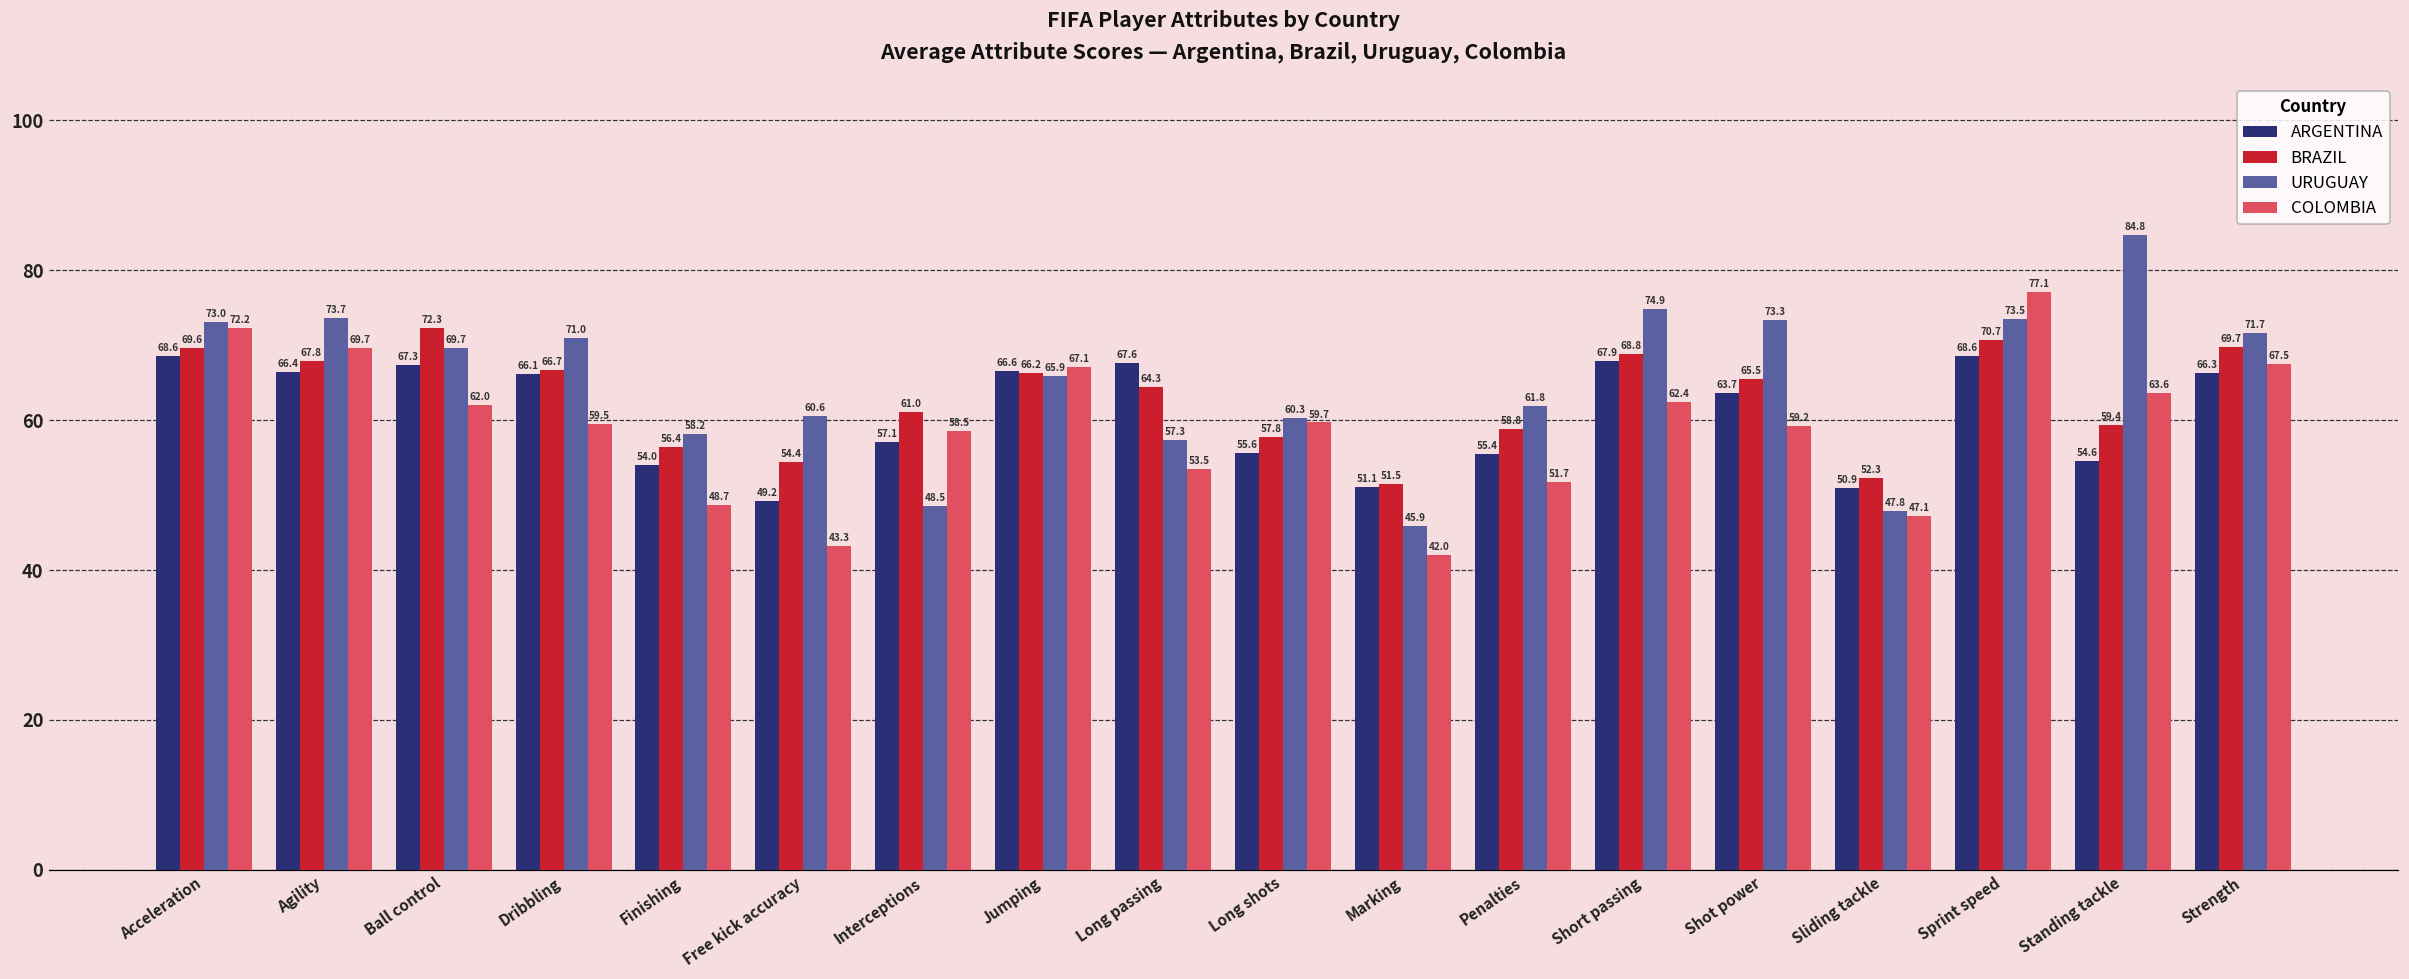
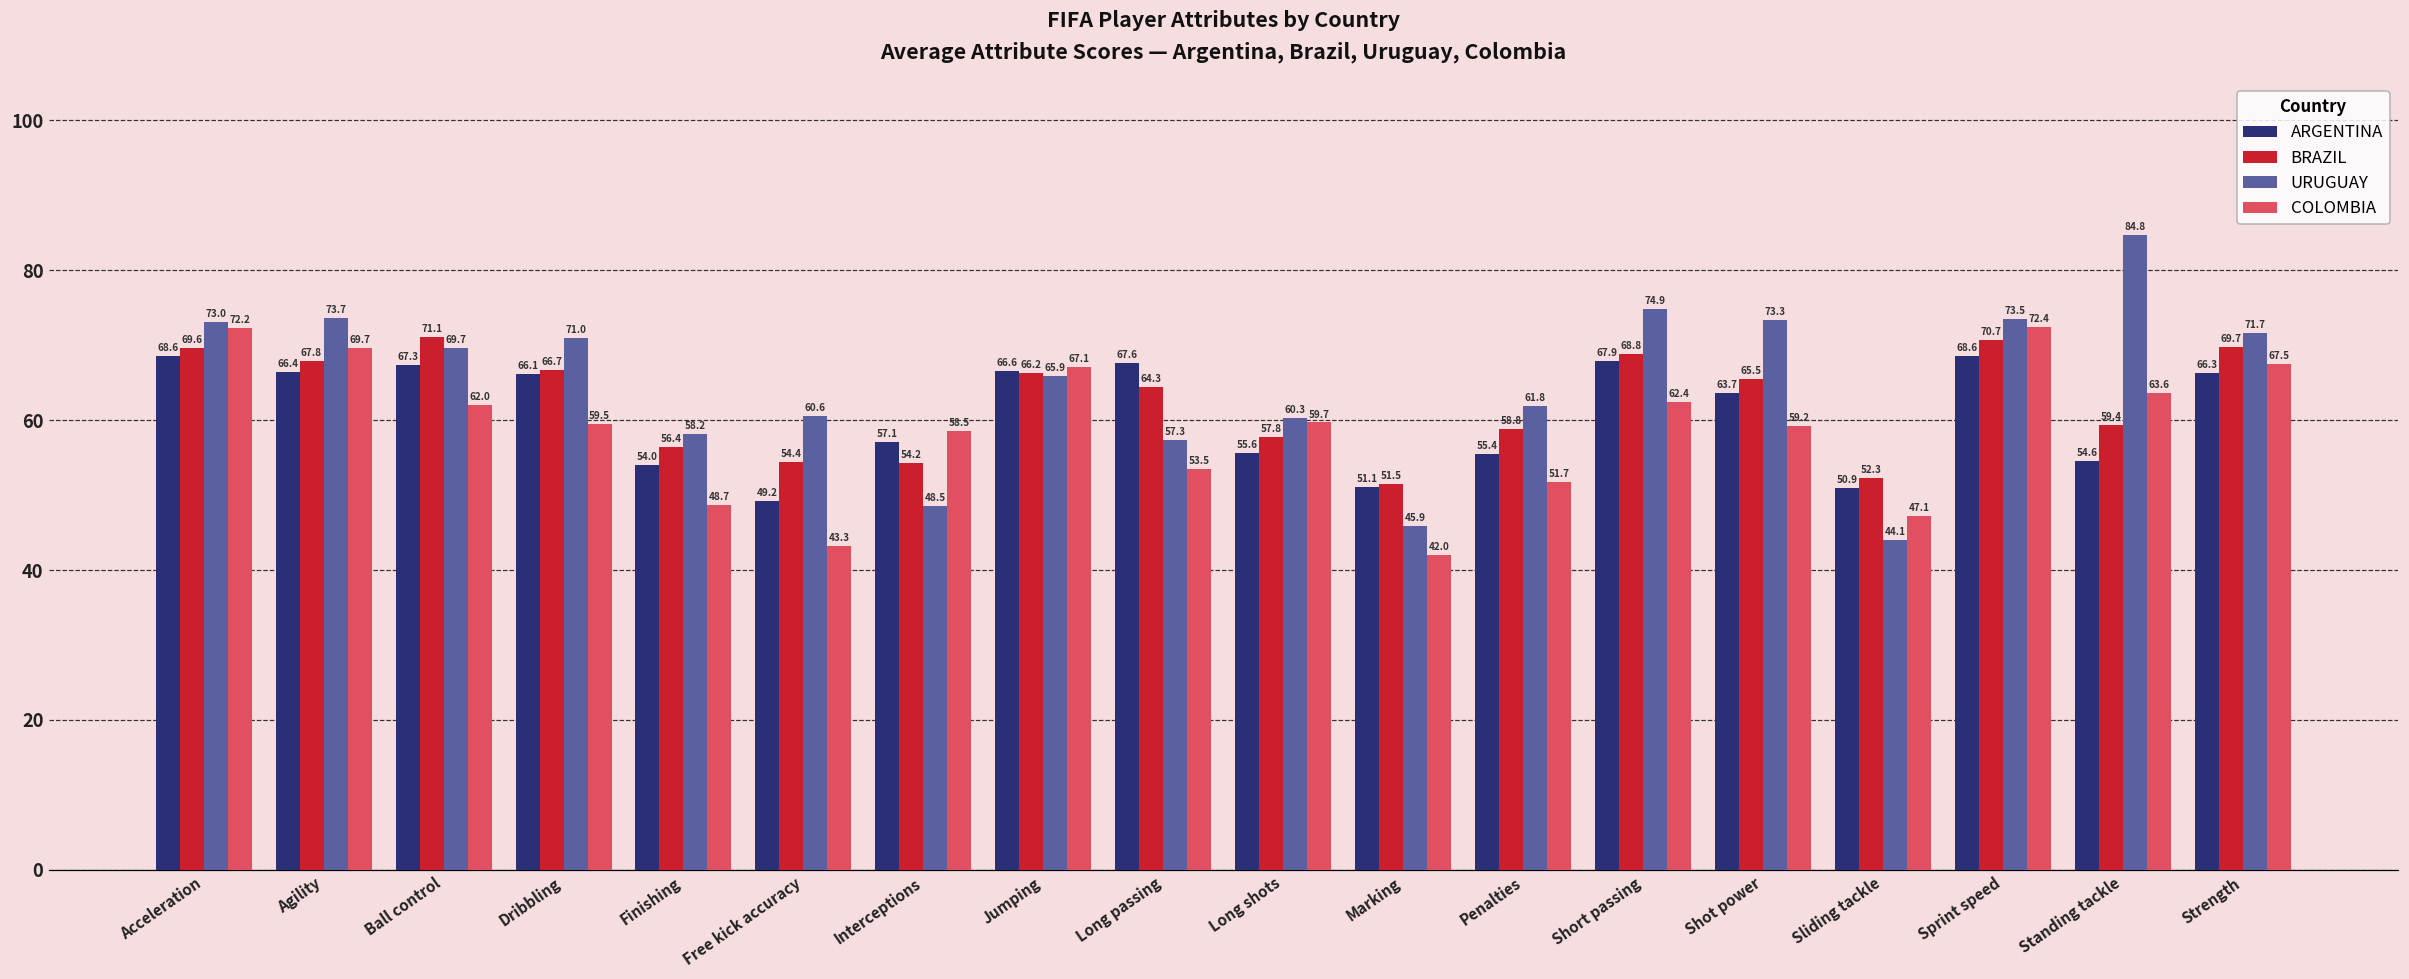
  {
    "ARGENTINA": {
      "Acceleration": 68.6,
      "Agility": 66.4,
      "Ball control": 67.3,
      "Dribbling": 66.1,
      "Finishing": 54.0,
      "Free kick accuracy": 49.2,
      "Interceptions": 57.1,
      "Jumping": 66.6,
      "Long passing": 67.6,
      "Long shots": 55.6,
      "Marking": 51.1,
      "Penalties": 55.4,
      "Short passing": 67.9,
      "Shot power": 63.7,
      "Sliding tackle": 50.9,
      "Sprint speed": 68.6,
      "Standing tackle": 54.6,
      "Strength": 66.3
    },
    "BRAZIL": {
      "Acceleration": 69.6,
      "Agility": 67.8,
-     "Ball control": 72.3,
+     "Ball control": 71.1,
      "Dribbling": 66.7,
      "Finishing": 56.4,
      "Free kick accuracy": 54.4,
-     "Interceptions": 61.0,
+     "Interceptions": 54.2,
      "Jumping": 66.2,
      "Long passing": 64.3,
      "Long shots": 57.8,
      "Marking": 51.5,
      "Penalties": 58.8,
      "Short passing": 68.8,
      "Shot power": 65.5,
      "Sliding tackle": 52.3,
      "Sprint speed": 70.7,
      "Standing tackle": 59.4,
      "Strength": 69.7
    },
    "URUGUAY": {
      "Acceleration": 73.0,
      "Agility": 73.7,
      "Ball control": 69.7,
      "Dribbling": 71.0,
      "Finishing": 58.2,
      "Free kick accuracy": 60.6,
      "Interceptions": 48.5,
      "Jumping": 65.9,
      "Long passing": 57.3,
      "Long shots": 60.3,
      "Marking": 45.9,
      "Penalties": 61.8,
      "Short passing": 74.9,
      "Shot power": 73.3,
-     "Sliding tackle": 47.8,
+     "Sliding tackle": 44.1,
      "Sprint speed": 73.5,
      "Standing tackle": 84.8,
      "Strength": 71.7
    },
    "COLOMBIA": {
      "Acceleration": 72.2,
      "Agility": 69.7,
      "Ball control": 62.0,
      "Dribbling": 59.5,
      "Finishing": 48.7,
      "Free kick accuracy": 43.3,
      "Interceptions": 58.5,
      "Jumping": 67.1,
      "Long passing": 53.5,
      "Long shots": 59.7,
      "Marking": 42.0,
      "Penalties": 51.7,
      "Short passing": 62.4,
      "Shot power": 59.2,
      "Sliding tackle": 47.1,
-     "Sprint speed": 77.1,
+     "Sprint speed": 72.4,
      "Standing tackle": 63.6,
      "Strength": 67.5
    }
  }
